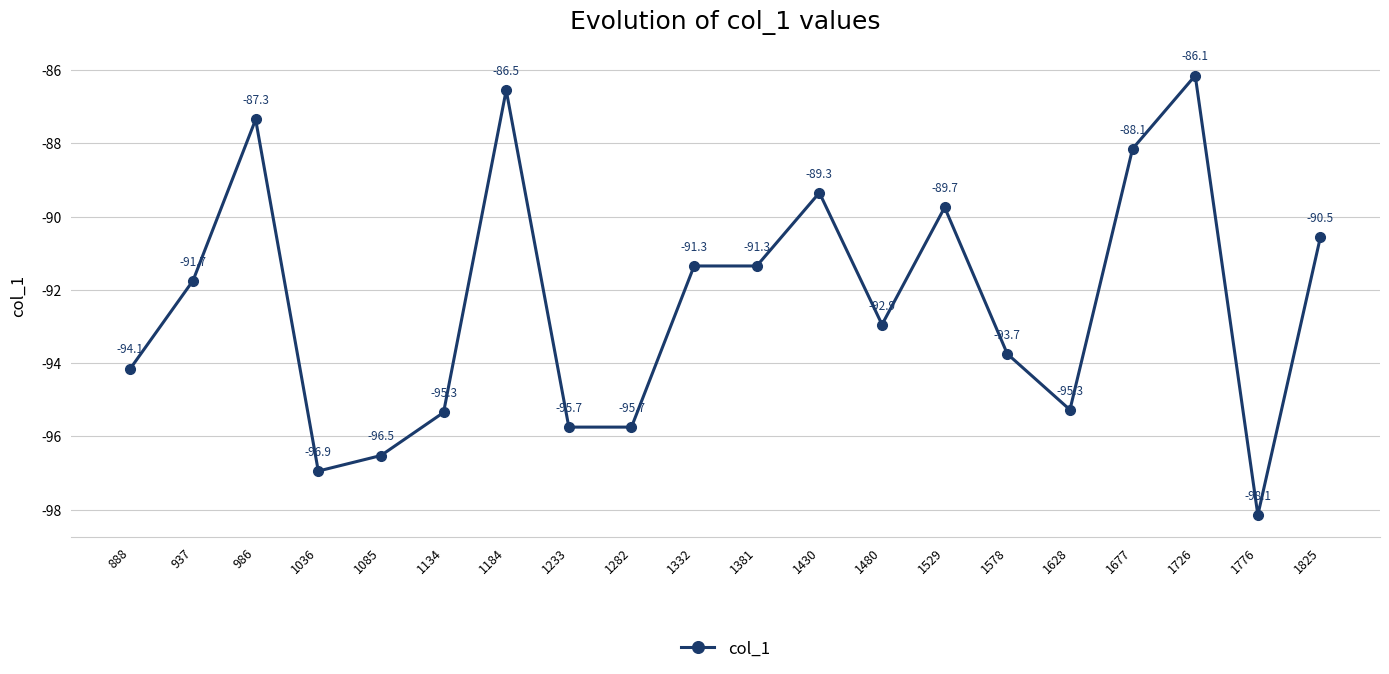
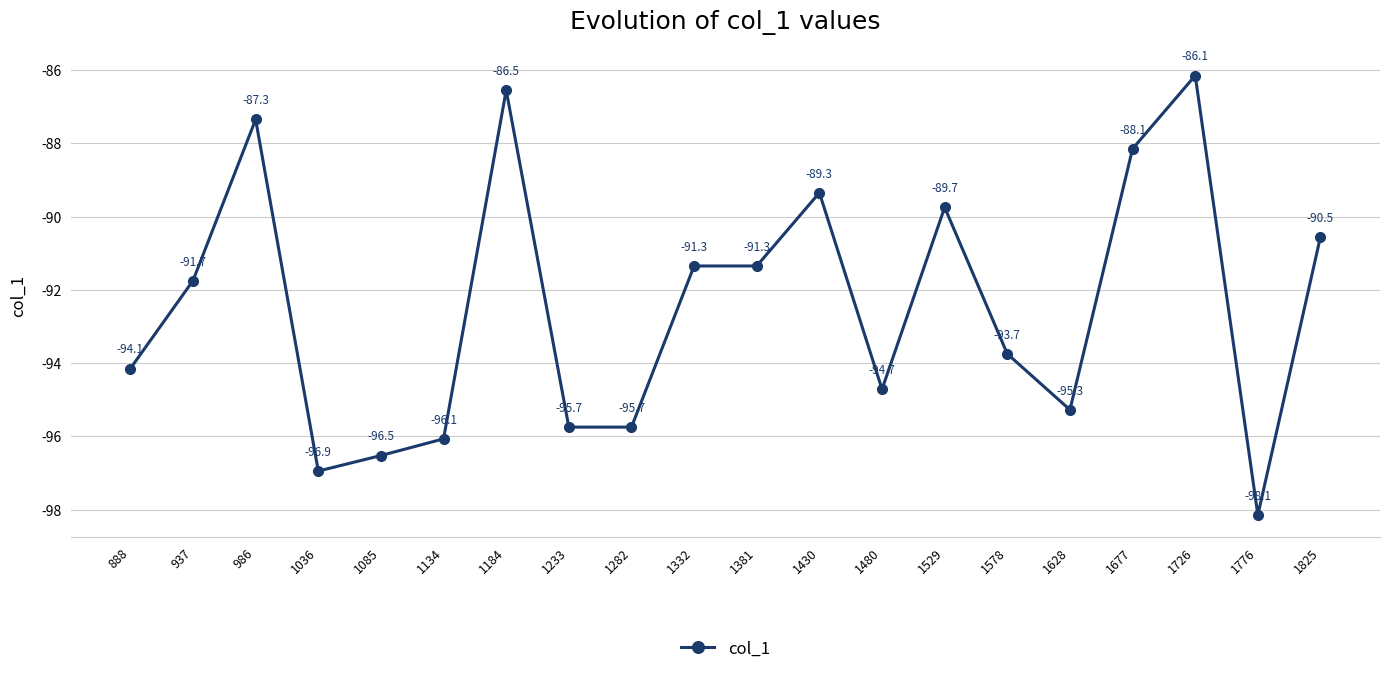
  {
    "888": -94.1,
    "937": -91.7,
    "986": -87.3,
    "1036": -96.9,
    "1085": -96.5,
-   "1134": -95.3,
+   "1134": -96.1,
    "1184": -86.5,
    "1233": -95.7,
    "1282": -95.7,
    "1332": -91.3,
    "1381": -91.3,
    "1430": -89.3,
-   "1480": -92.9,
+   "1480": -94.7,
    "1529": -89.7,
    "1578": -93.7,
    "1628": -95.3,
    "1677": -88.1,
    "1726": -86.1,
    "1776": -98.1,
    "1825": -90.5
  }
